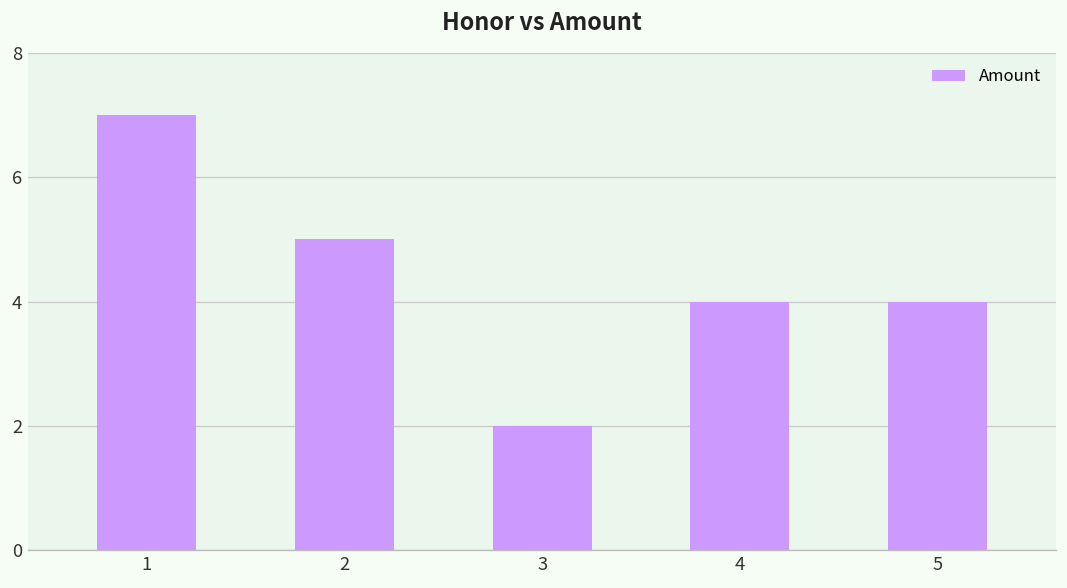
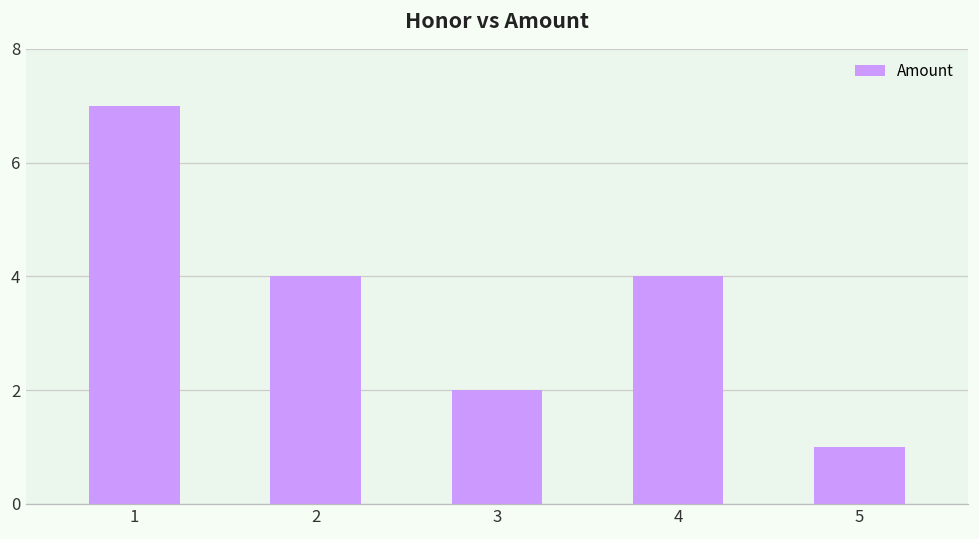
  {
    "1": 7,
-   "2": 5,
+   "2": 4,
    "3": 2,
    "4": 4,
-   "5": 4
+   "5": 1
  }
